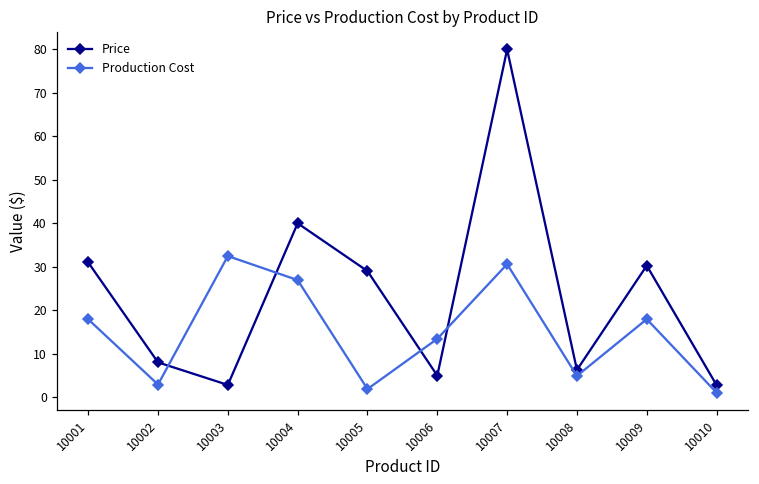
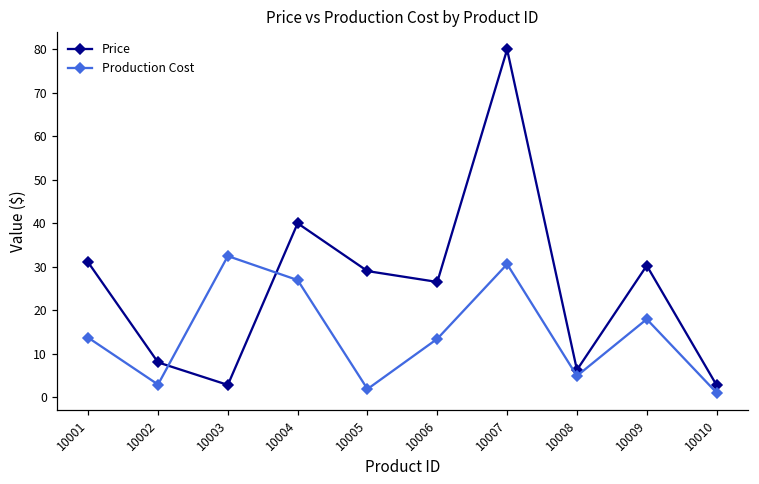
  {
    "Price": {
      "10001": 31,
      "10002": 8,
      "10003": 3,
      "10004": 40,
      "10005": 29,
-     "10006": 5,
+     "10006": 26,
      "10007": 80,
      "10008": 6,
      "10009": 30,
      "10010": 3
    },
    "Production Cost": {
-     "10001": 18,
+     "10001": 14,
      "10002": 3,
      "10003": 32,
      "10004": 27,
      "10005": 2,
      "10006": 13,
      "10007": 31,
      "10008": 5,
      "10009": 18,
      "10010": 1
    }
  }
